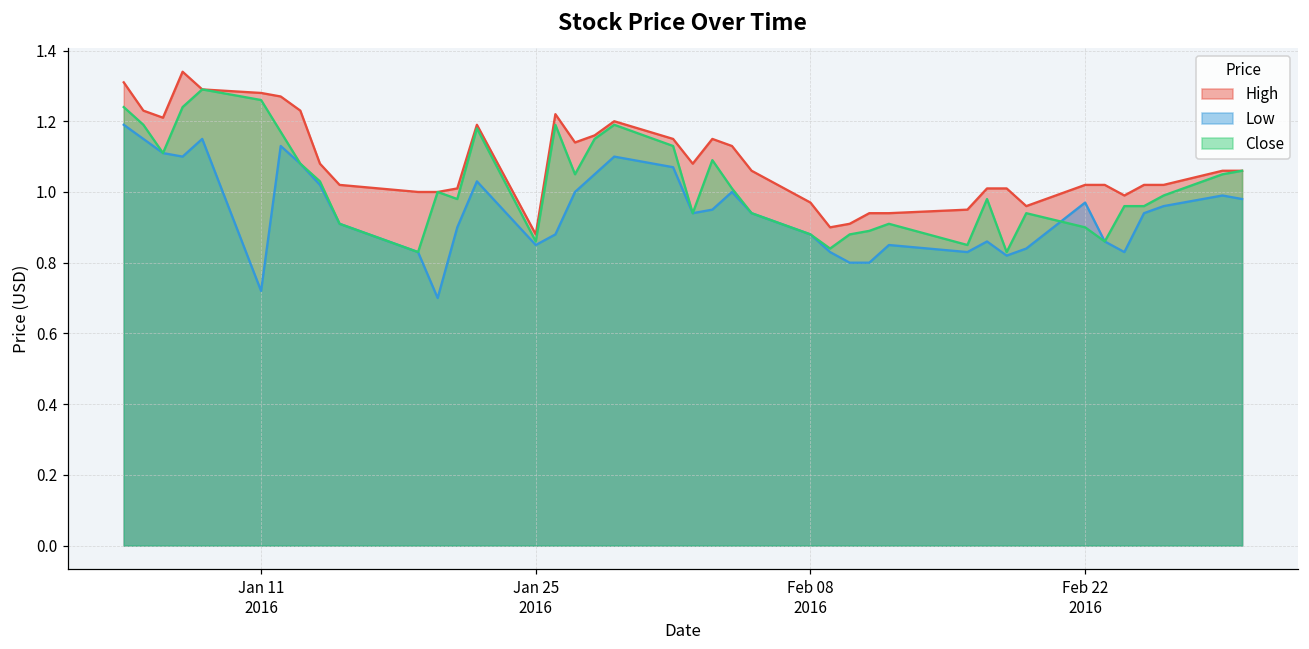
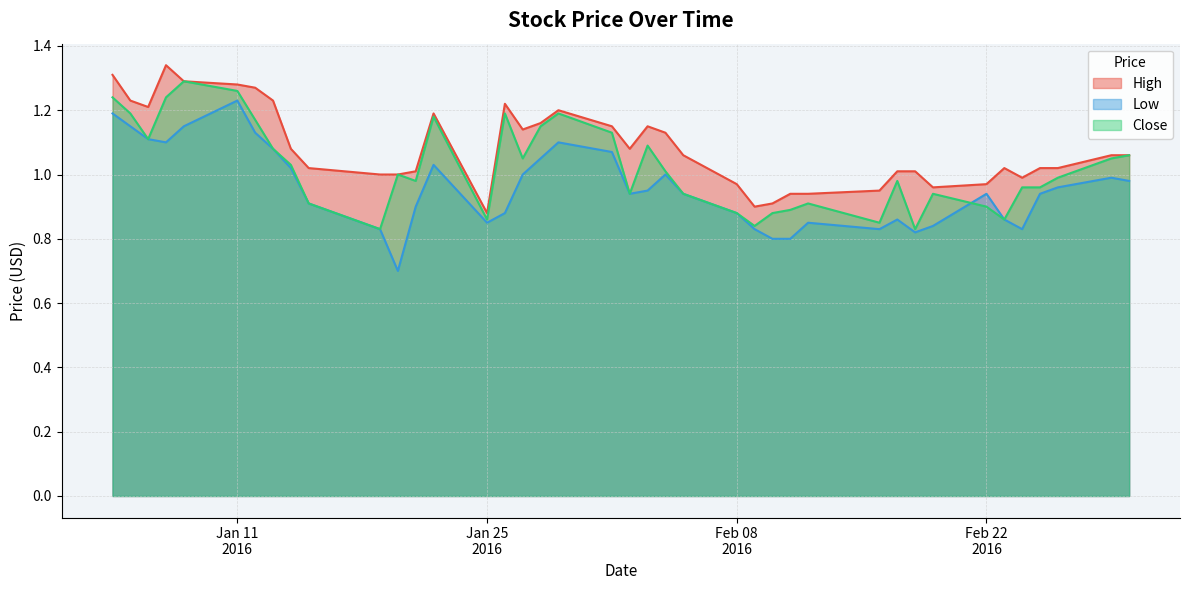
  {
    "High": {
      "Jan 11 2016": 1.28,
      "Jan 25 2016": 0.88,
      "Feb 08 2016": 0.97,
-     "Feb 22 2016": 1.02
+     "Feb 22 2016": 0.97
    },
    "Low": {
-     "Jan 11 2016": 0.72,
+     "Jan 11 2016": 1.23,
      "Jan 25 2016": 0.85,
-     "Feb 22 2016": 0.97
+     "Feb 22 2016": 0.94
    },
    "Close": {
      "Jan 11 2016": 1.26,
      "Jan 25 2016": 0.86,
      "Feb 22 2016": 0.90
    }
  }
